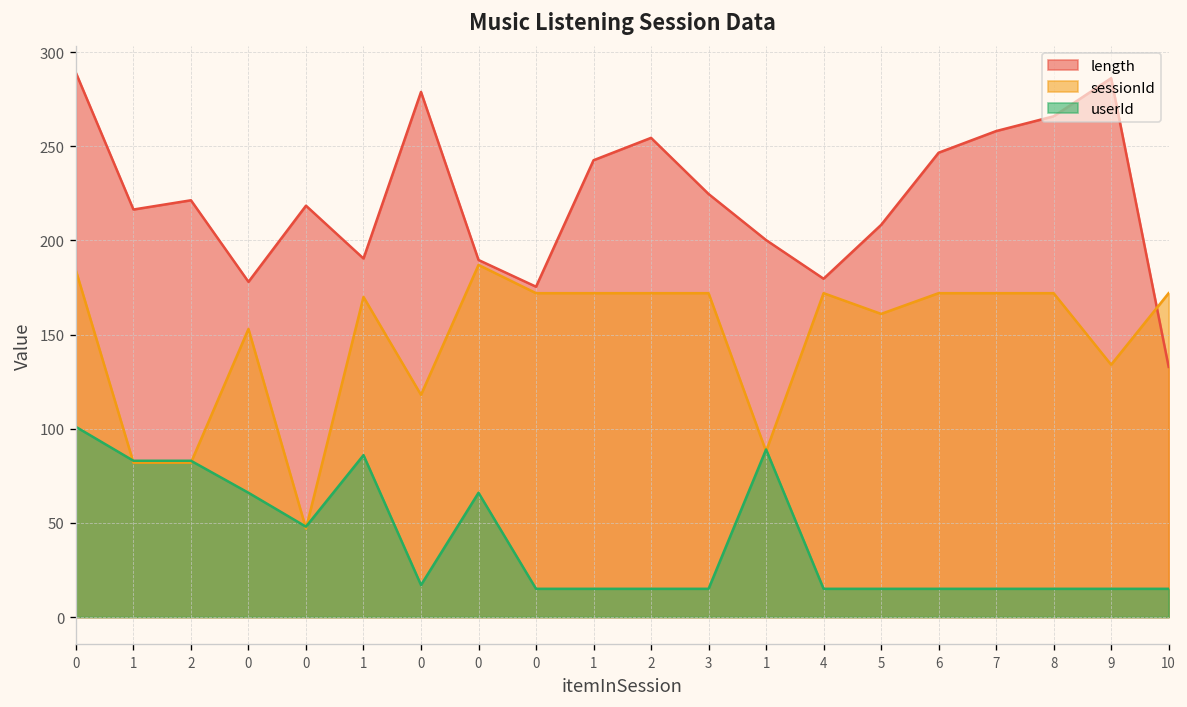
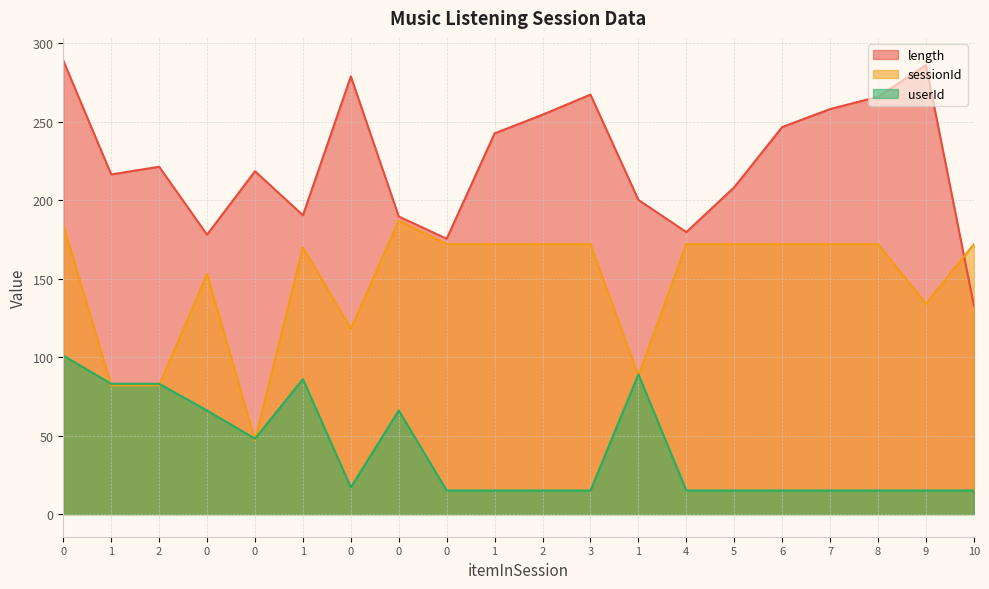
  {
    "length": {
-     "3": 225,
+     "3": 267,
      "4": 180,
      "5": 208,
      "6": 247,
      "7": 258,
      "10": 133
    },
    "sessionId": {
      "3": 172,
      "4": 172,
-     "5": 161,
+     "5": 172,
      "6": 172,
      "7": 172,
      "8": 172,
      "9": 134,
      "10": 172
    },
    "userId": {
      "3": 15,
      "4": 15,
      "5": 15,
      "6": 15,
      "7": 15,
      "8": 15,
      "9": 15,
      "10": 15
    }
  }
